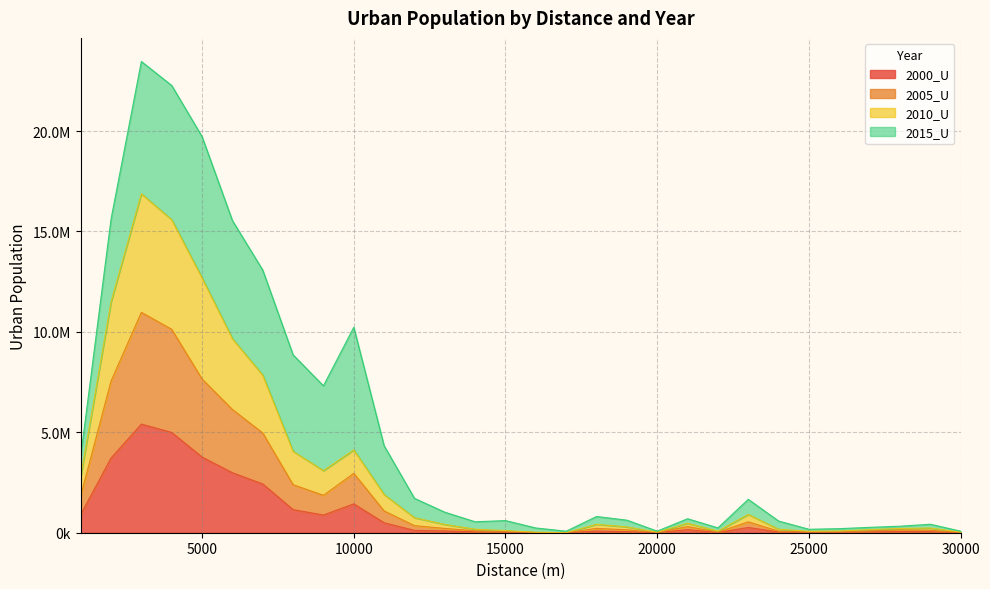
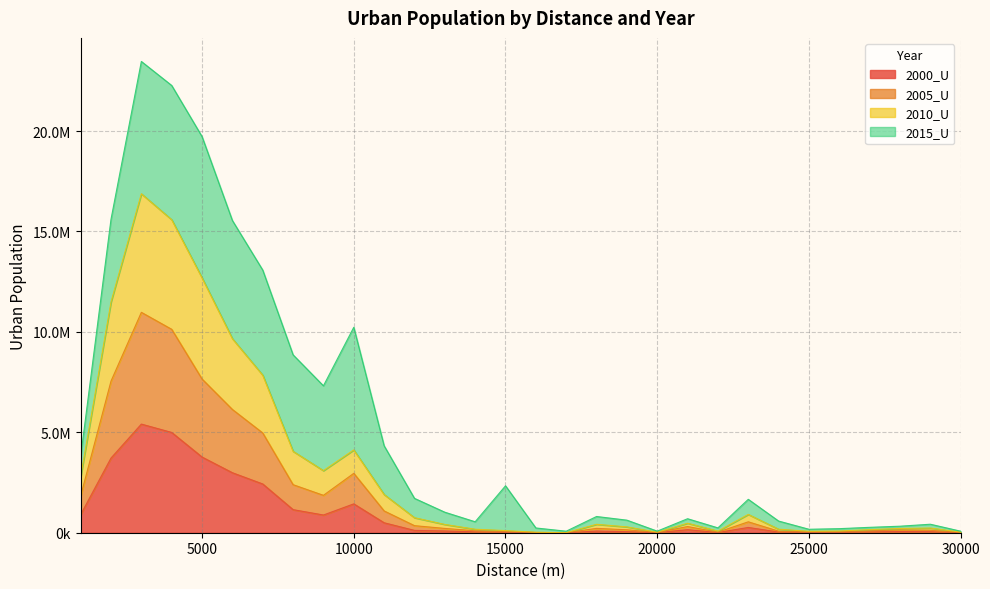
  {
    "2010_U": {
      "5000": 5000000,
      "10000": 1200000
    },
    "2015_U": {
      "5000": 7000000,
      "10000": 6100000,
-     "15000": 500000
+     "15000": 2200000
    }
  }
